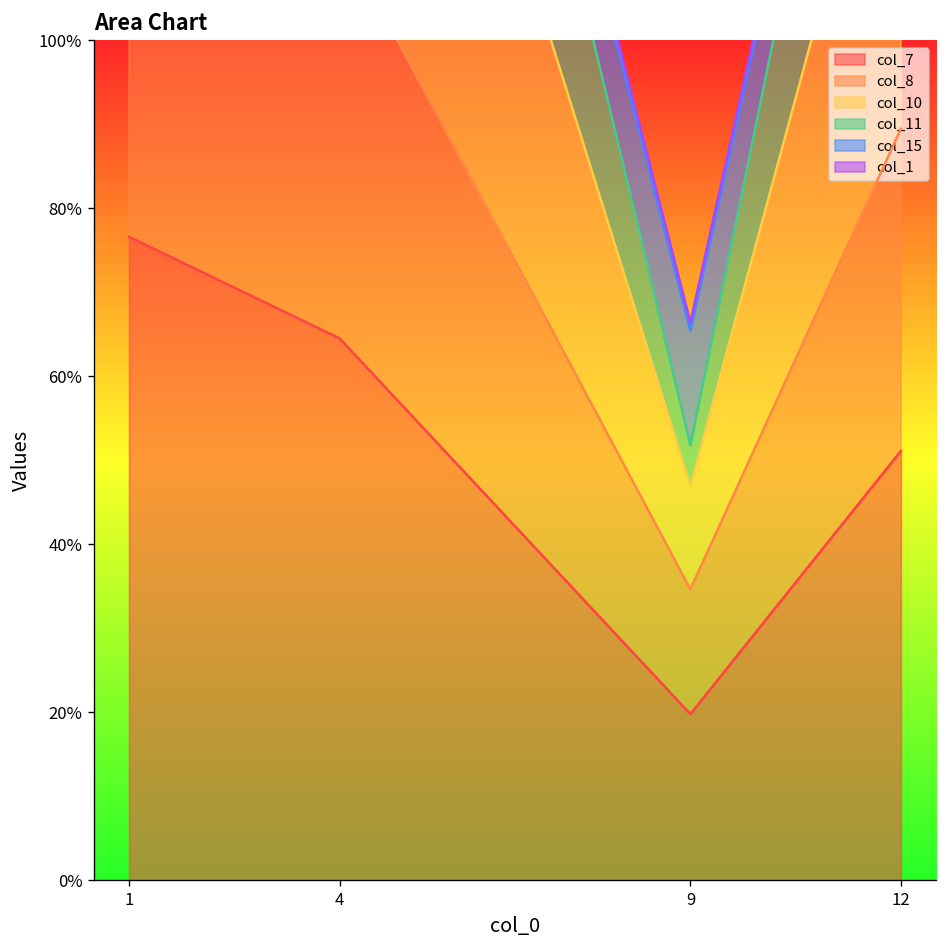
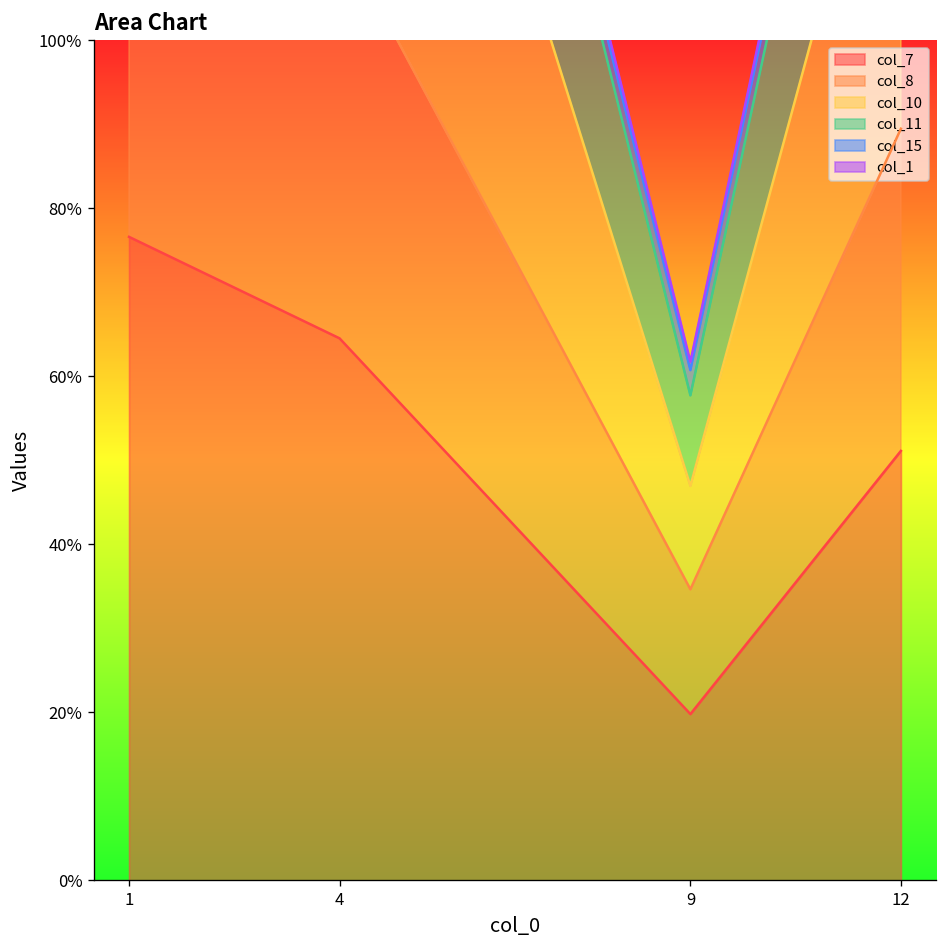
  {
    "col_11": {
-     "9": "5%"
+     "9": "11%"
    },
    "col_15": {
-     "9": "14%"
+     "9": "3%"
    },
    "col_1": {
      "9": "1%"
    }
  }
